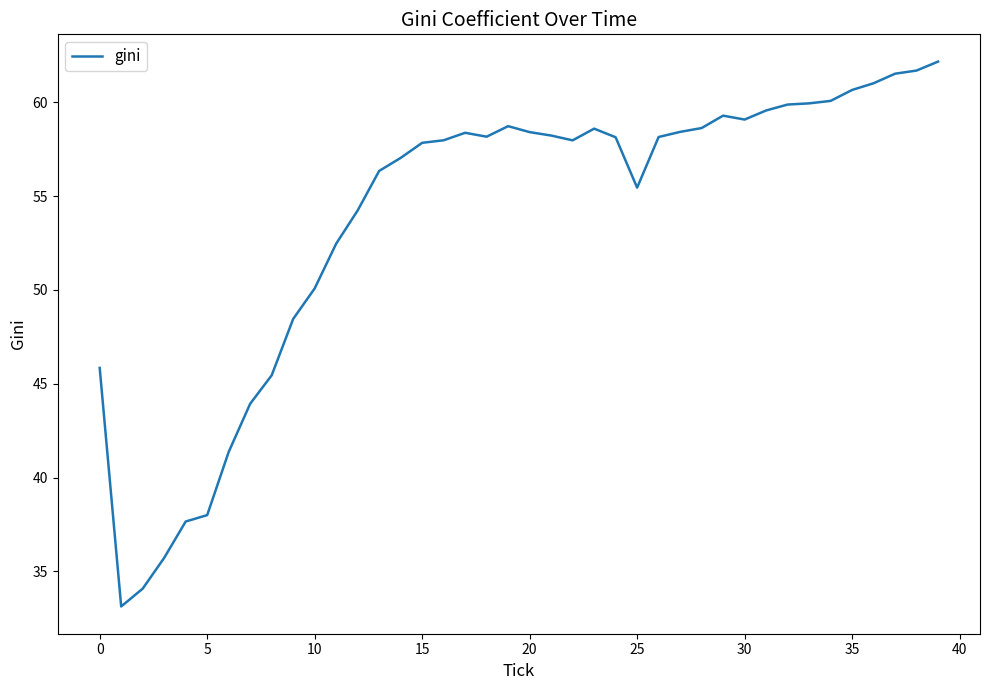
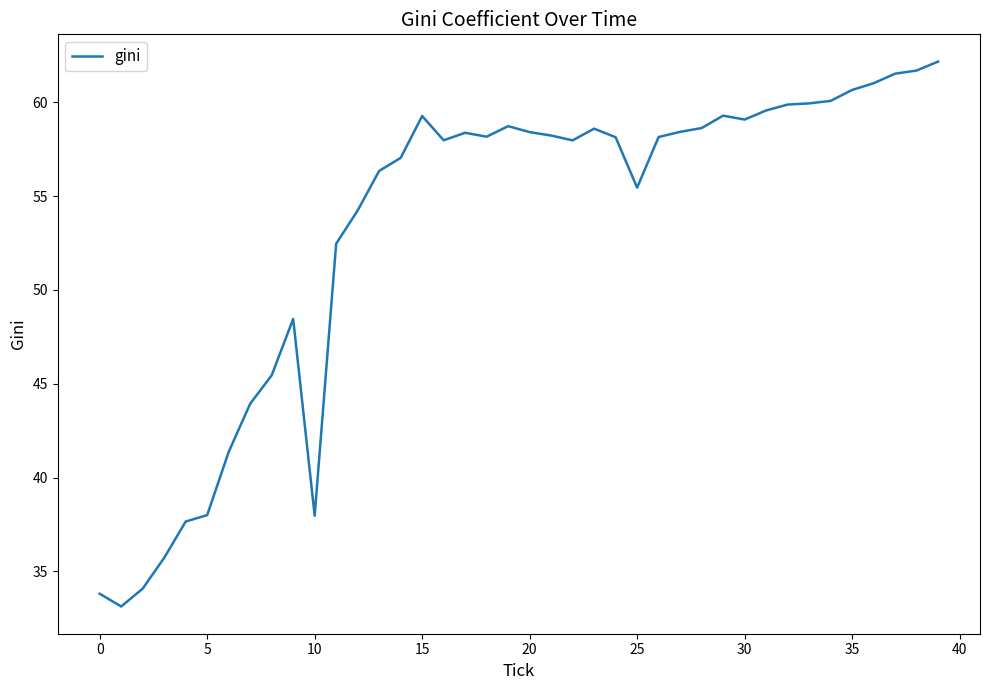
  {
-   "0": 45.8,
+   "0": 33.8,
    "5": 38.0,
-   "10": 50.1,
-   "15": 57.8,
+   "10": 38.0,
+   "15": 59.3,
    "20": 58.4,
    "25": 55.5,
    "30": 59.1,
    "35": 60.7
  }
